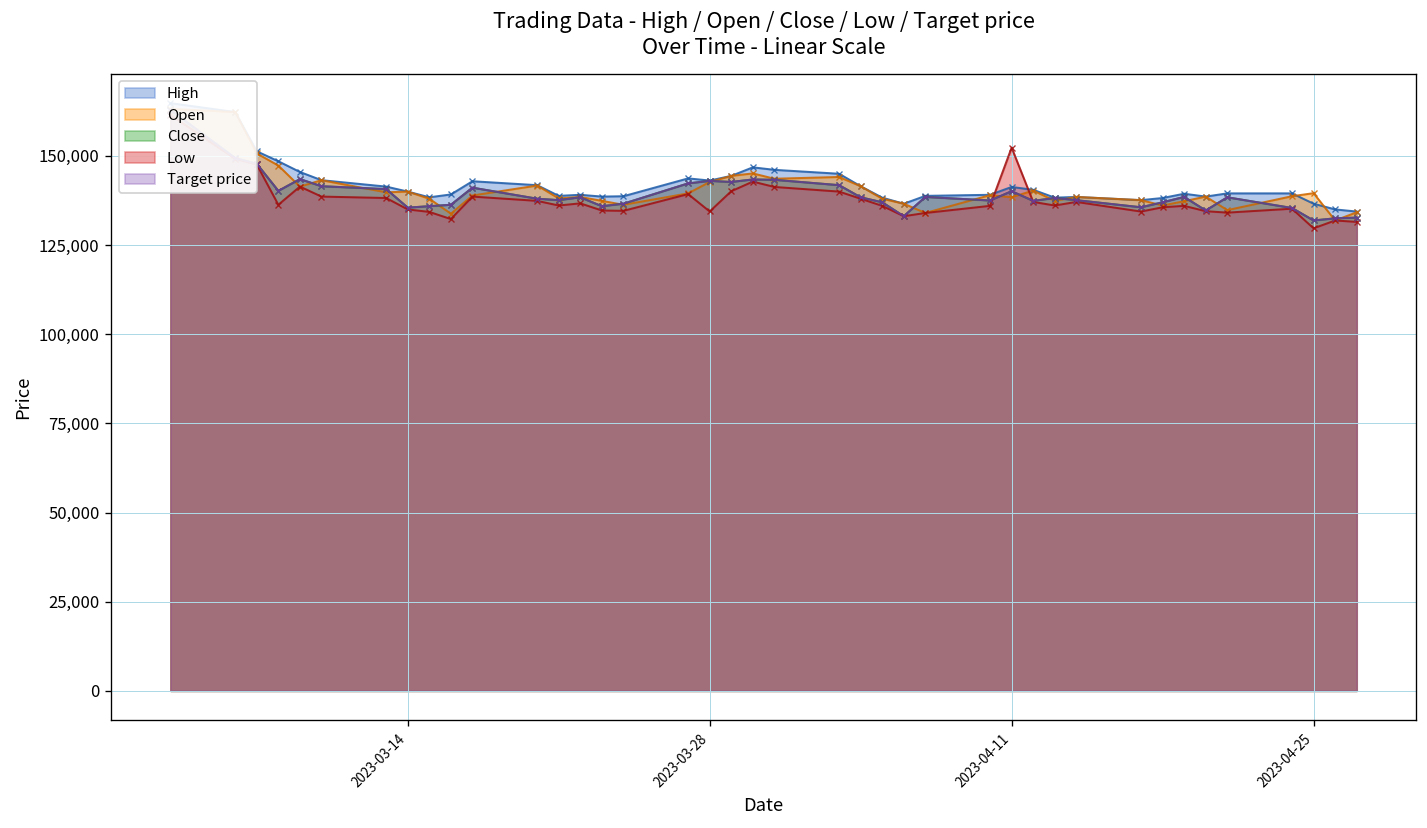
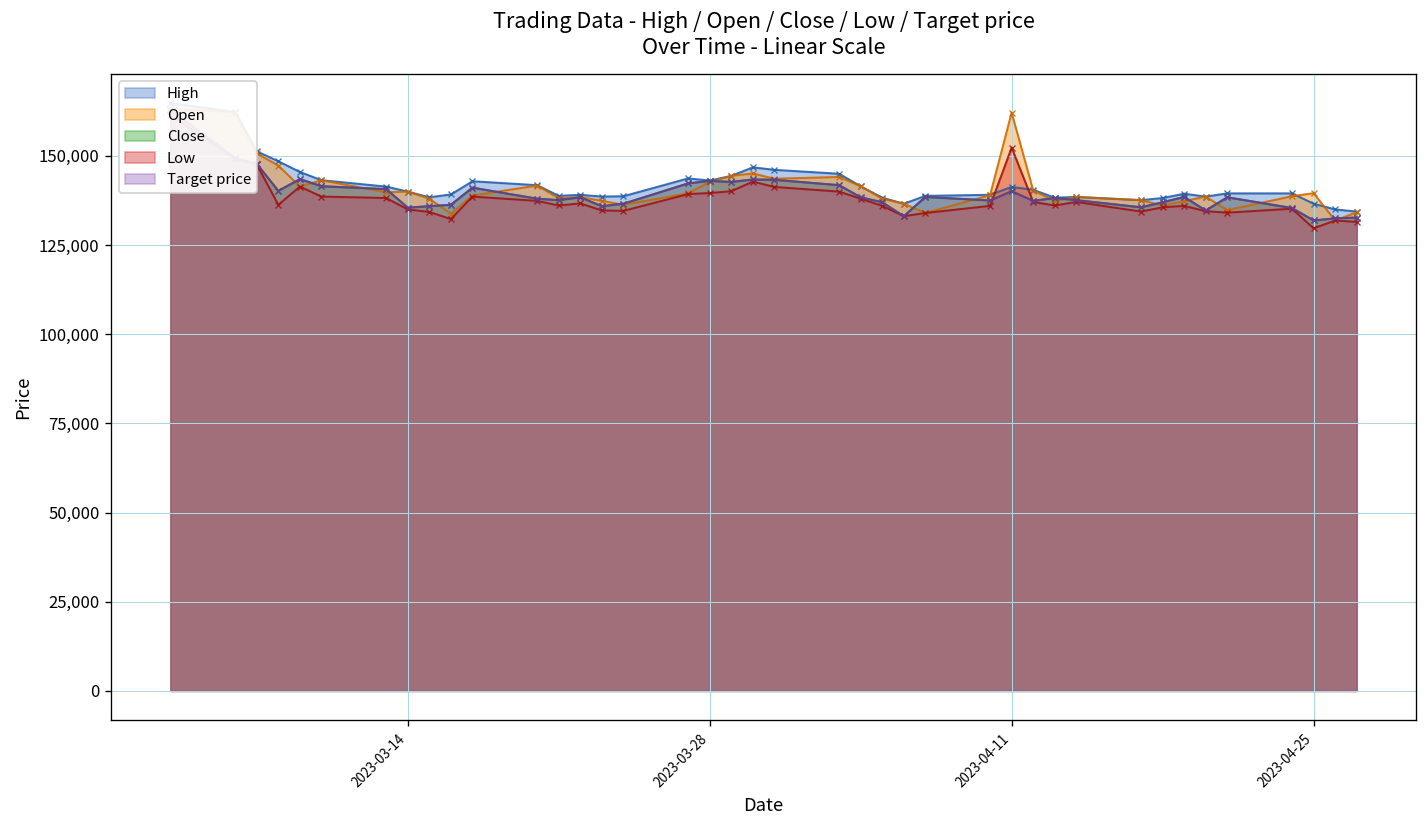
  {
    "Open": {
-     "2023-04-11": "138,000",
+     "2023-04-11": "162,000",
      "2023-04-25": "140,000"
    },
    "Low": {
-     "2023-03-28": "134,000",
+     "2023-03-28": "140,000",
      "2023-04-11": "152,000",
      "2023-04-25": "130,000"
    }
  }
